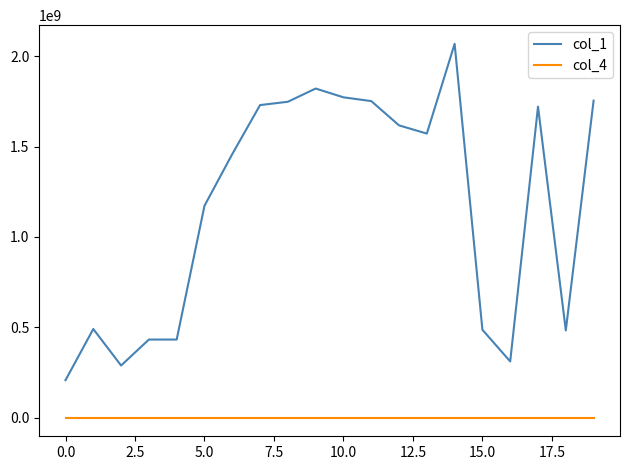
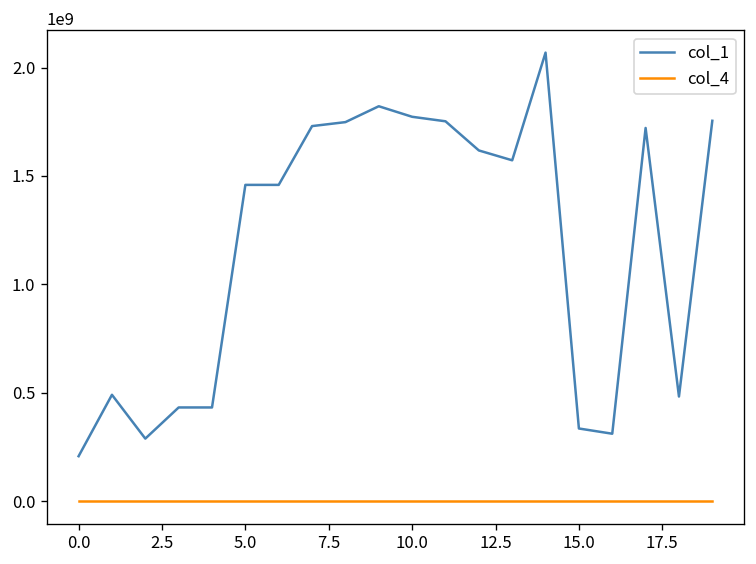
  {
    "col_1": {
      "0.0": 210000000,
-     "5.0": 1170000000,
+     "5.0": 1460000000,
      "10.0": 1770000000,
-     "15.0": 490000000
+     "15.0": 330000000
    },
    "col_4": {
      "0.0": 0,
      "5.0": 0,
      "10.0": 0,
      "15.0": 0
    }
  }
